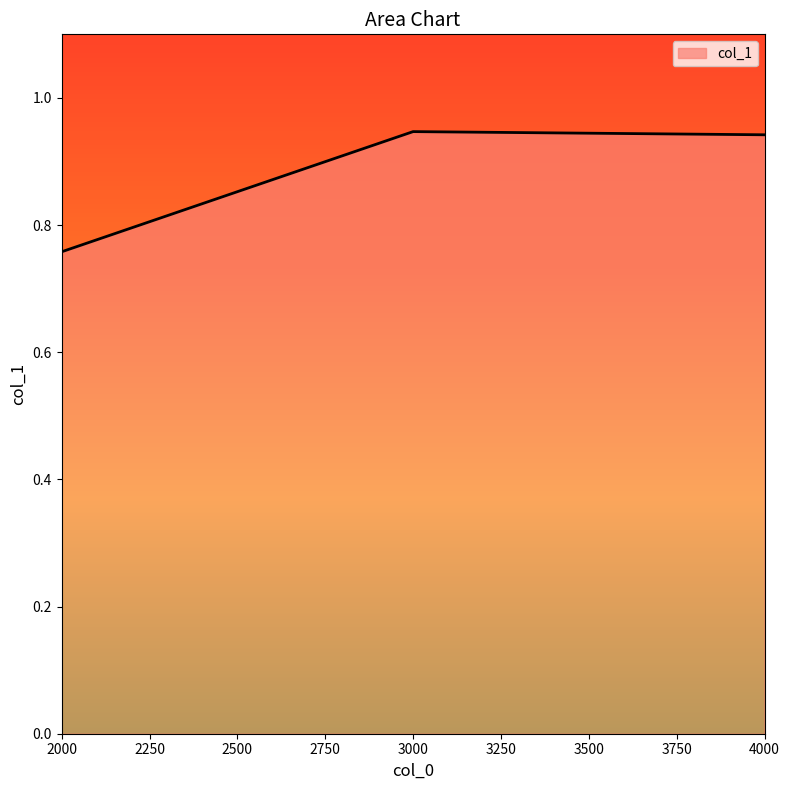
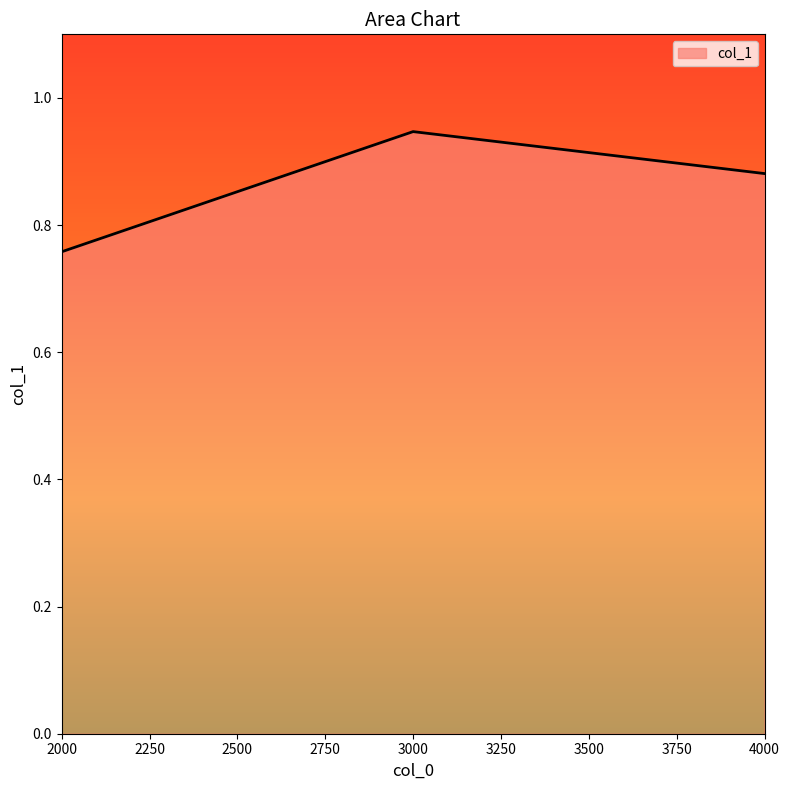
  {
    "2000": 0.76,
    "3000": 0.95,
-   "4000": 0.94
+   "4000": 0.88
  }
